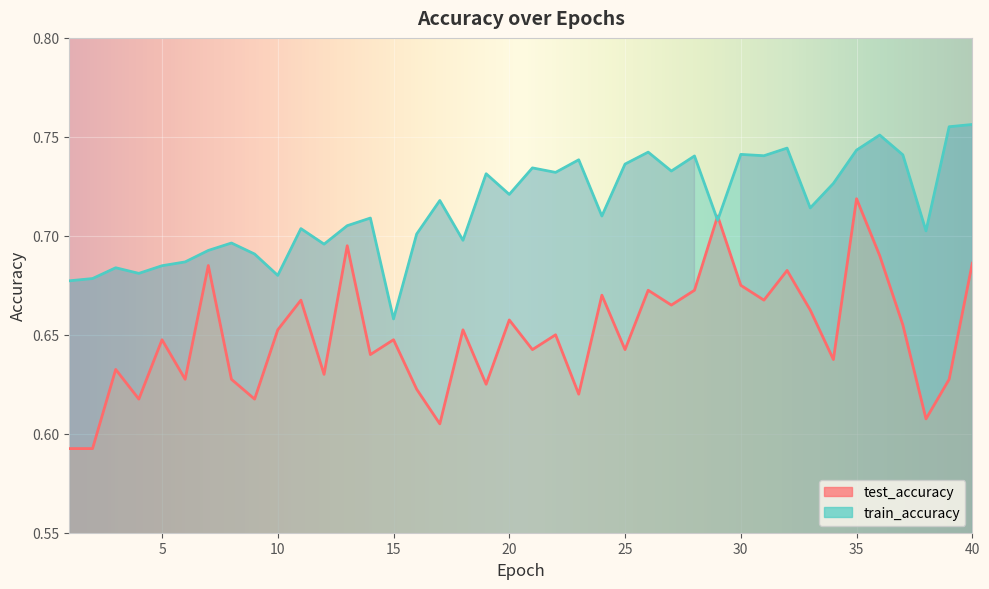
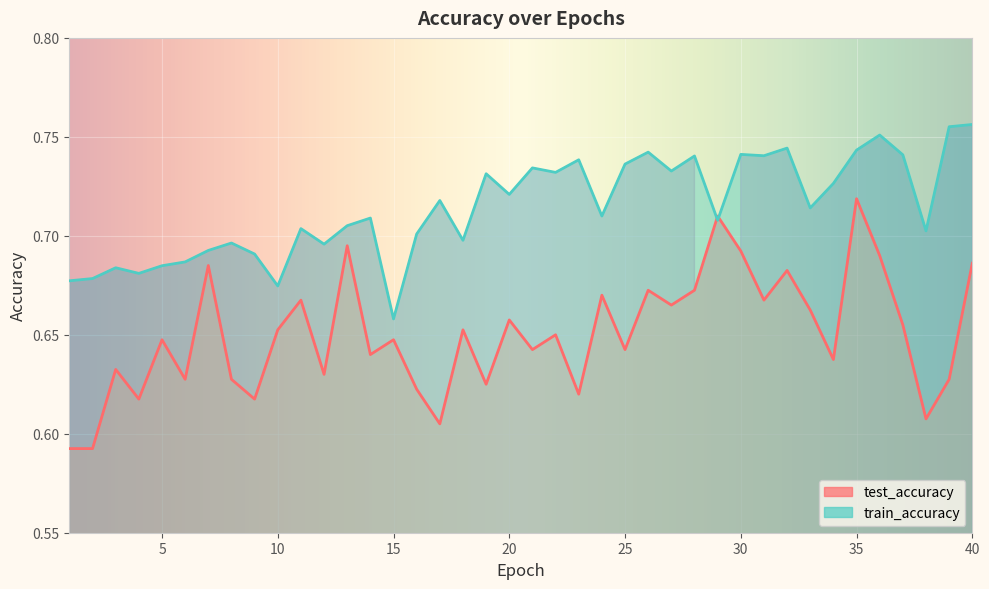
  {
    "test_accuracy": {
      "5": 0.648,
      "10": 0.653,
      "15": 0.648,
      "20": 0.657,
      "25": 0.643,
-     "30": 0.675,
+     "30": 0.692,
      "35": 0.719,
      "40": 0.686
    },
    "train_accuracy": {
      "5": 0.685,
-     "10": 0.680,
+     "10": 0.675,
      "15": 0.658,
      "20": 0.721,
      "25": 0.736,
      "30": 0.741,
      "35": 0.743,
      "40": 0.756
    }
  }
